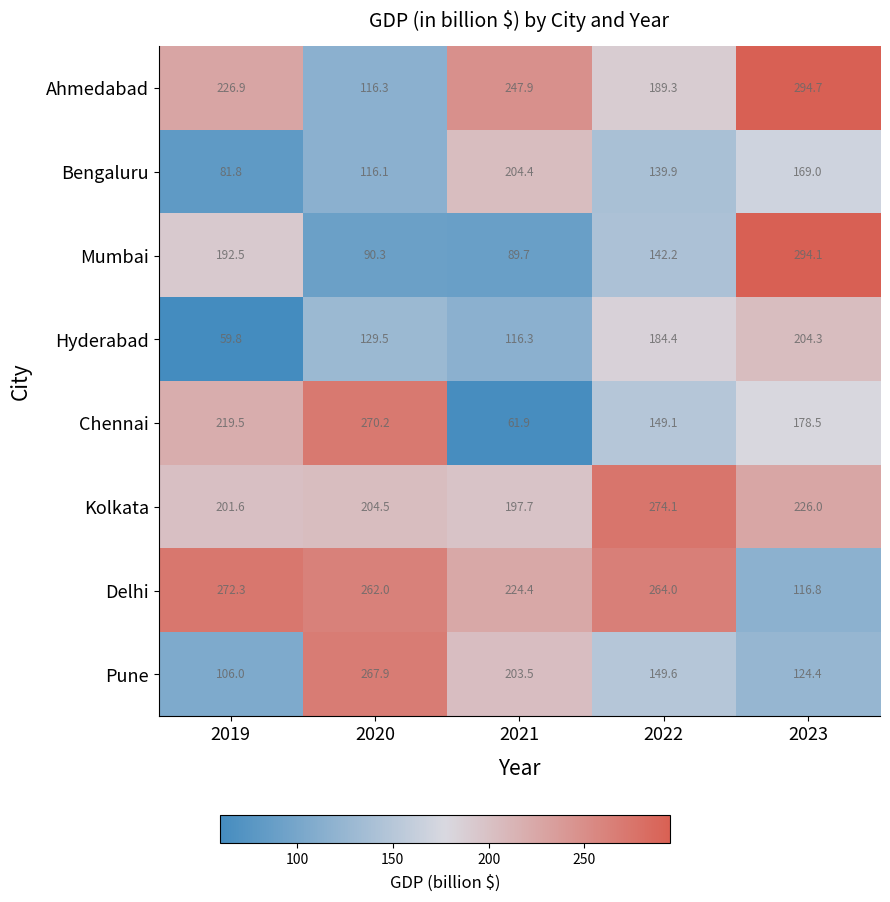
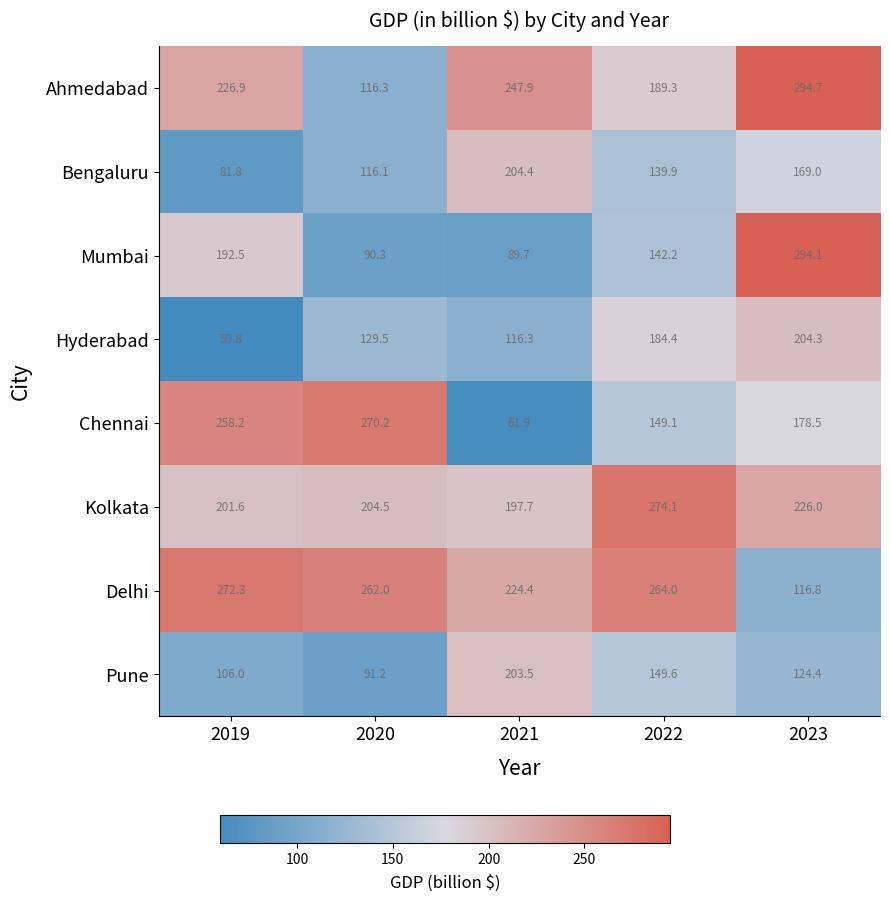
  {
    "Ahmedabad": {
      "2019": 226.9,
      "2020": 116.3,
      "2021": 247.9,
      "2022": 189.3,
      "2023": 294.7
    },
    "Bengaluru": {
      "2019": 81.8,
      "2020": 116.1,
      "2021": 204.4,
      "2022": 139.9,
      "2023": 169.0
    },
    "Mumbai": {
      "2019": 192.5,
      "2020": 90.3,
      "2021": 89.7,
      "2022": 142.2,
      "2023": 294.1
    },
    "Hyderabad": {
      "2019": 59.8,
      "2020": 129.5,
      "2021": 116.3,
      "2022": 184.4,
      "2023": 204.3
    },
    "Chennai": {
-     "2019": 219.5,
+     "2019": 258.2,
      "2020": 270.2,
      "2021": 61.9,
      "2022": 149.1,
      "2023": 178.5
    },
    "Kolkata": {
      "2019": 201.6,
      "2020": 204.5,
      "2021": 197.7,
      "2022": 274.1,
      "2023": 226.0
    },
    "Delhi": {
      "2019": 272.3,
      "2020": 262.0,
      "2021": 224.4,
      "2022": 264.0,
      "2023": 116.8
    },
    "Pune": {
      "2019": 106.0,
-     "2020": 267.9,
+     "2020": 91.2,
      "2021": 203.5,
      "2022": 149.6,
      "2023": 124.4
    }
  }
